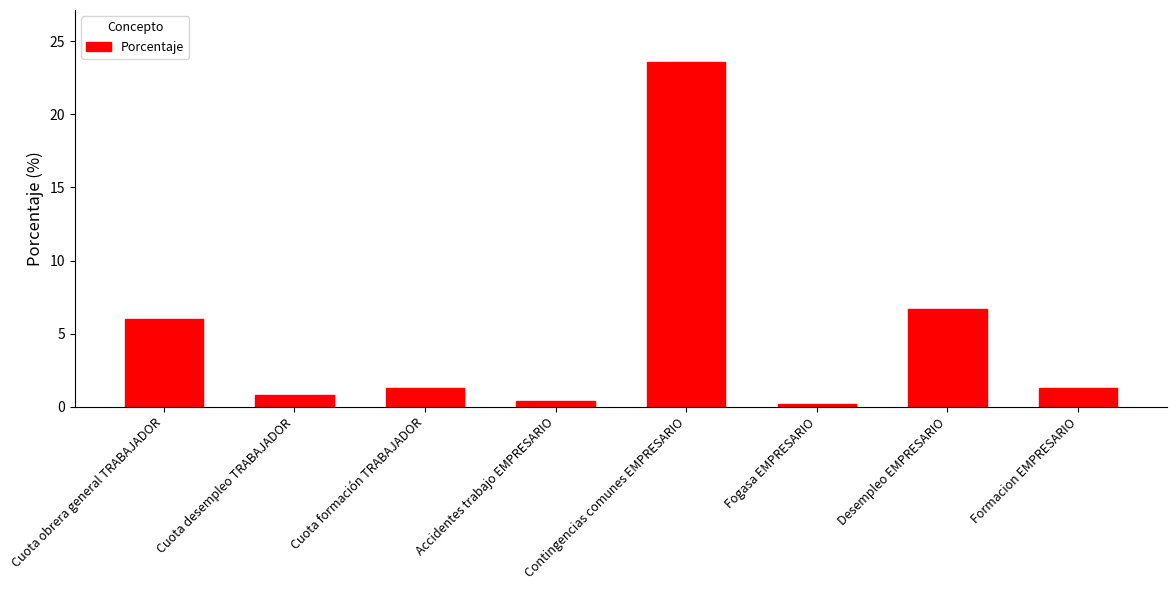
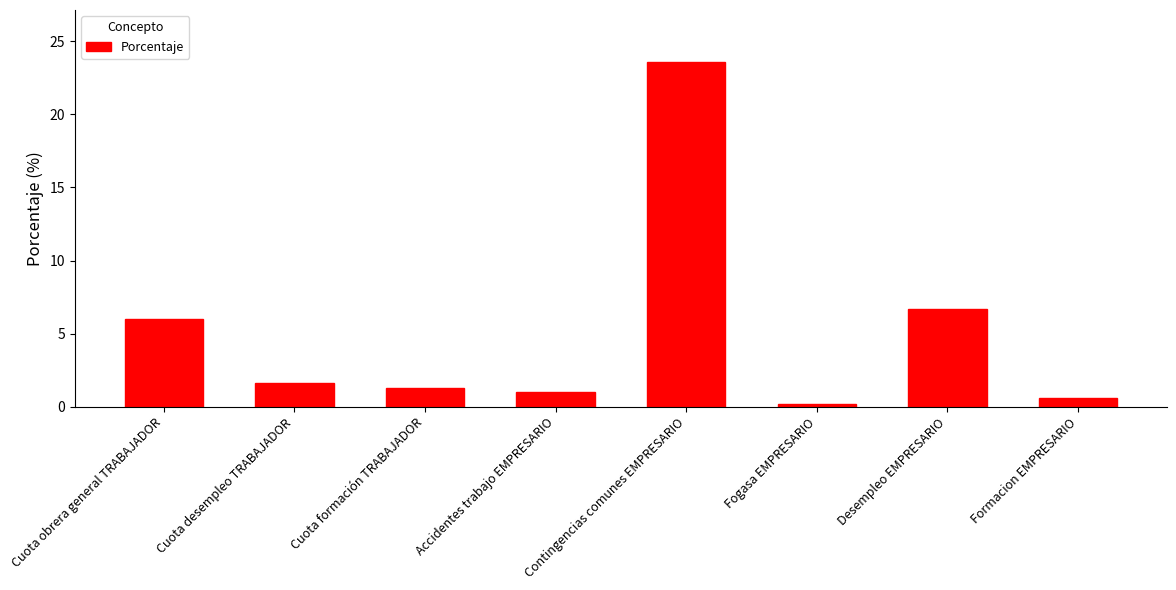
  {
    "Cuota obrera general TRABAJADOR": 6.0,
-   "Cuota desempleo TRABAJADOR": 0.8,
+   "Cuota desempleo TRABAJADOR": 1.6,
    "Cuota formación TRABAJADOR": 1.3,
-   "Accidentes trabajo EMPRESARIO": 0.4,
+   "Accidentes trabajo EMPRESARIO": 1.0,
    "Contingencias comunes EMPRESARIO": 23.6,
    "Fogasa EMPRESARIO": 0.2,
    "Desempleo EMPRESARIO": 6.7,
-   "Formacion EMPRESARIO": 1.3
+   "Formacion EMPRESARIO": 0.6
  }
